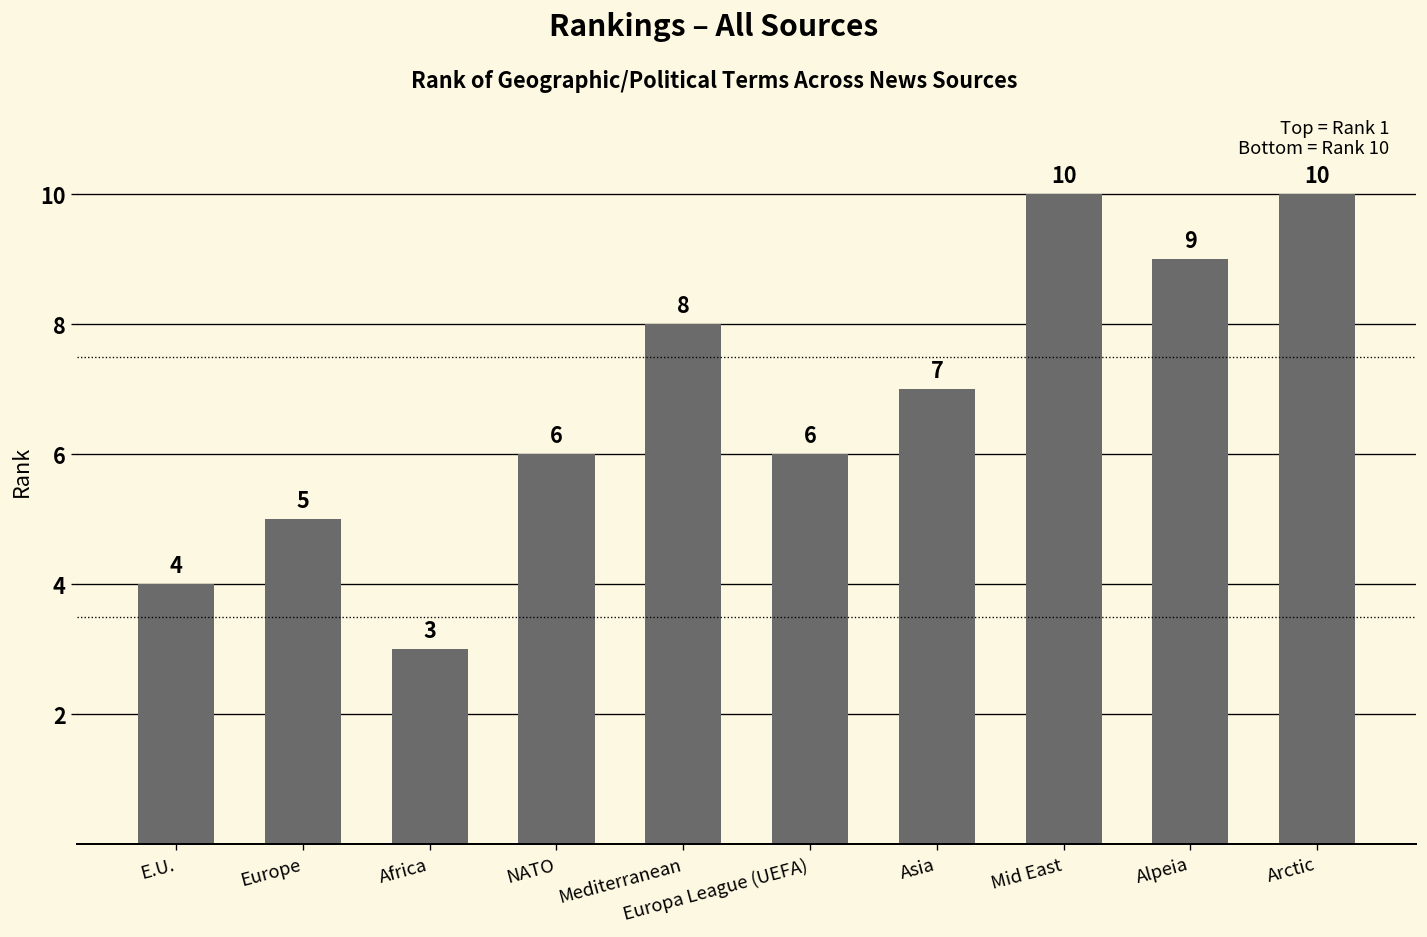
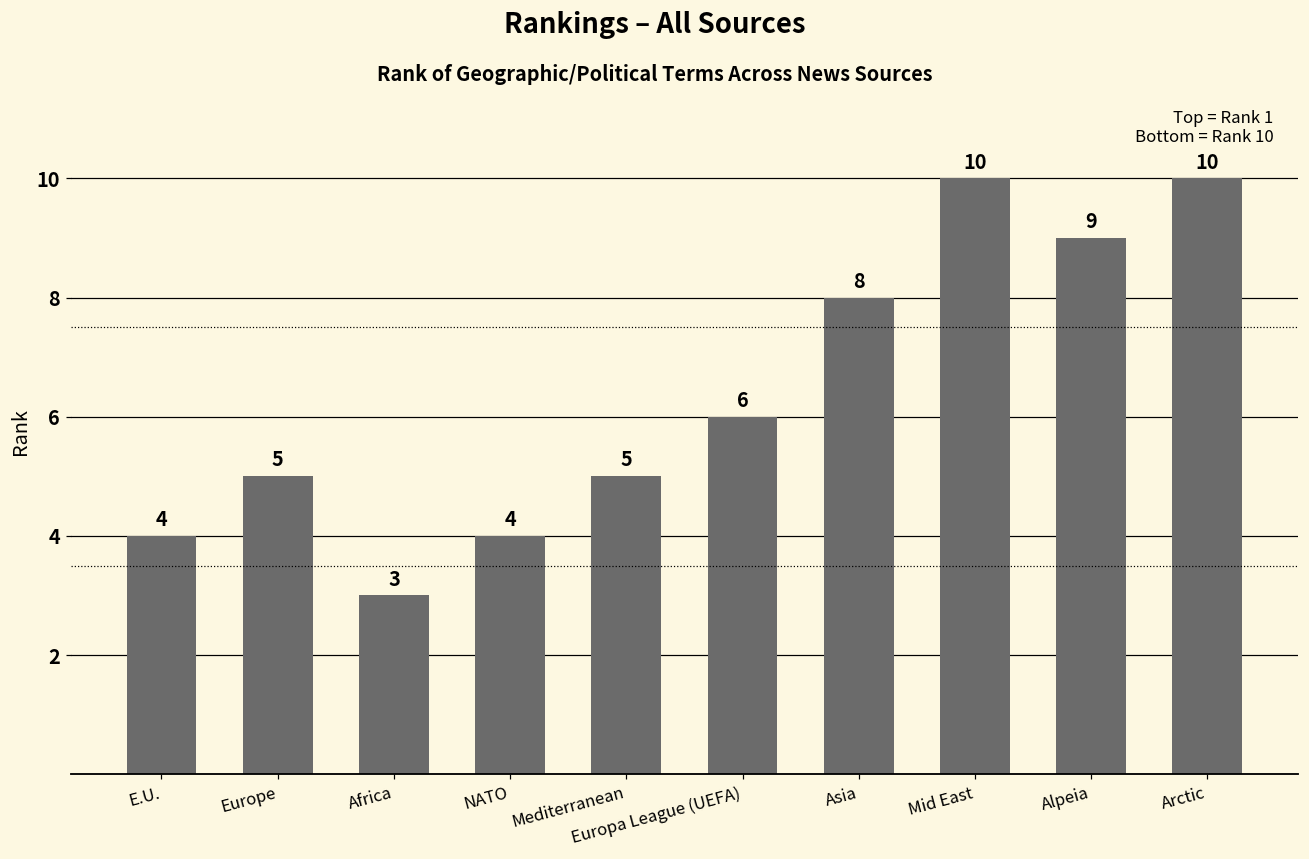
  {
    "E.U.": 4,
    "Europe": 5,
    "Africa": 3,
-   "NATO": 6,
-   "Mediterranean": 8,
+   "NATO": 4,
+   "Mediterranean": 5,
    "Europa League (UEFA)": 6,
-   "Asia": 7,
+   "Asia": 8,
    "Mid East": 10,
    "Alpeia": 9,
    "Arctic": 10
  }
